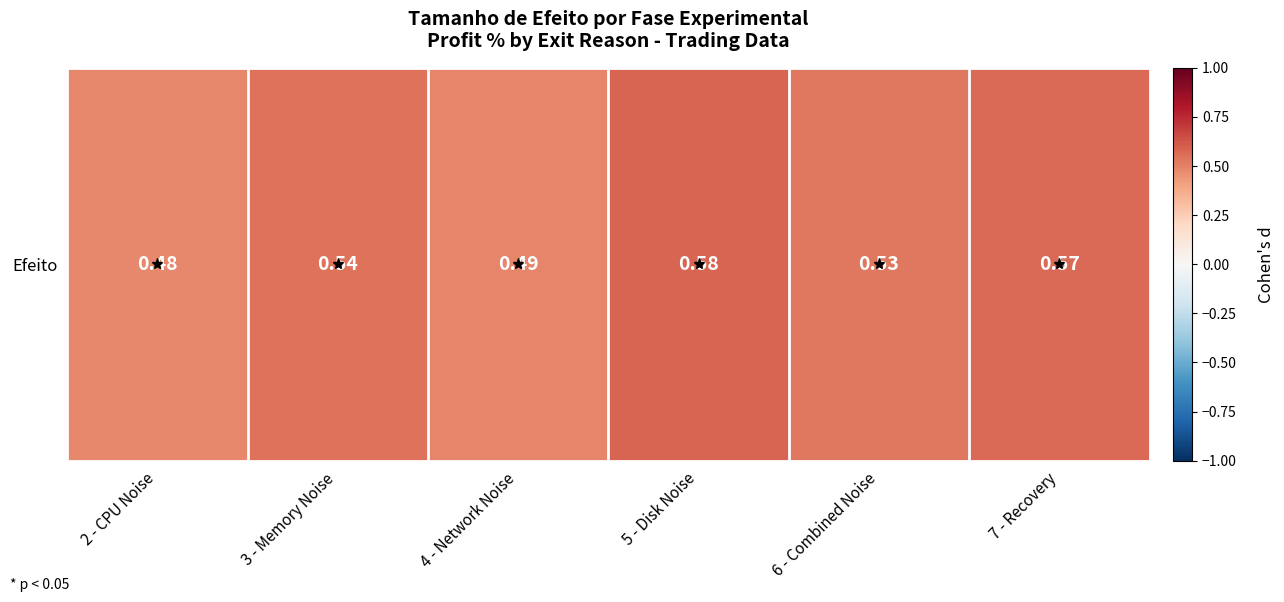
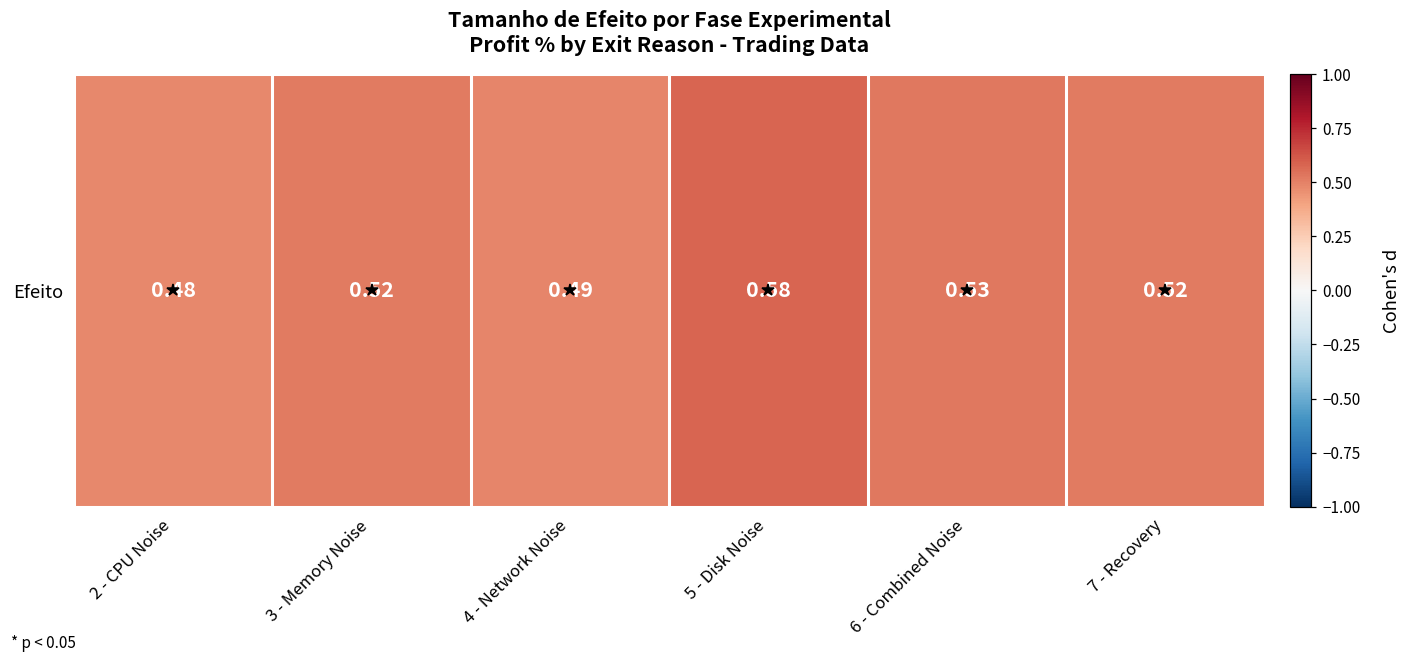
  {
    "Efeito": {
-     "3 - Memory Noise": 0.54,
-     "7 - Recovery": 0.57
+     "3 - Memory Noise": 0.52,
+     "7 - Recovery": 0.52
    }
  }
